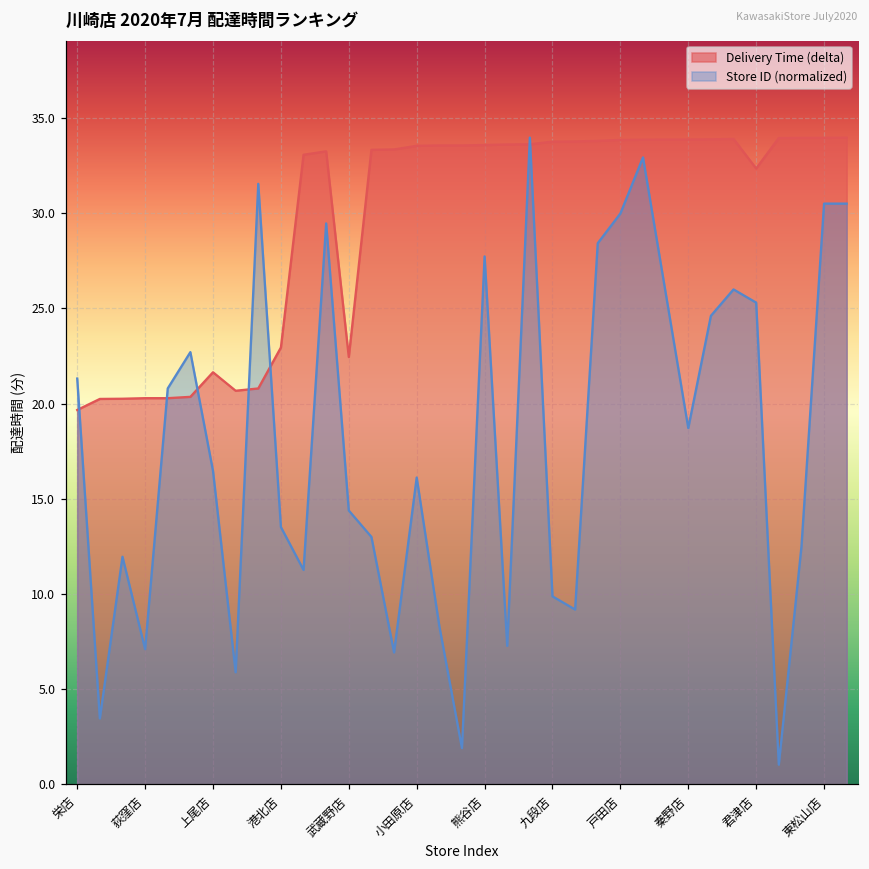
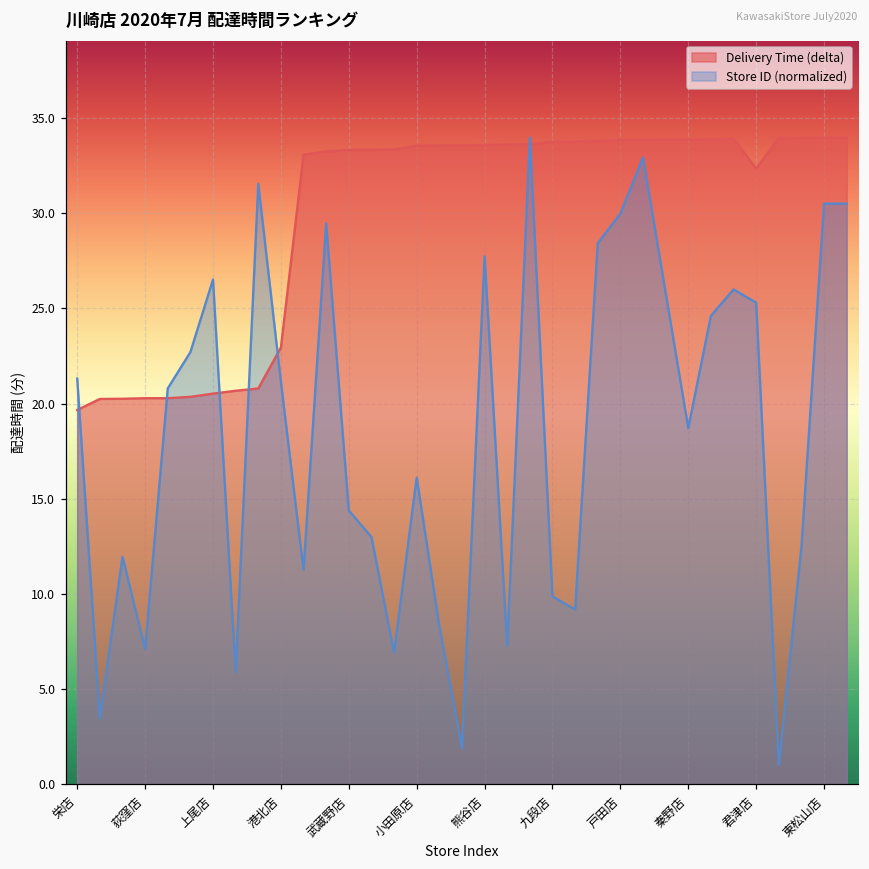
  {
    "Delivery Time (delta)": {
      "栄店": 19.7,
      "荻窪店": 20.3,
-     "上尾店": 21.6,
+     "上尾店": 20.5,
      "港北店": 22.9,
-     "武蔵野店": 22.4,
+     "武蔵野店": 33.3,
      "小田原店": 33.5,
      "熊谷店": 33.6,
      "九段店": 33.8,
      "戸田店": 33.8,
      "秦野店": 33.9,
      "君津店": 32.3
    },
    "Store ID (normalized)": {
      "栄店": 21.3,
      "荻窪店": 7.1,
-     "上尾店": 16.5,
-     "港北店": 13.5,
+     "上尾店": 26.5,
+     "港北店": 21.1,
      "武蔵野店": 14.4,
      "小田原店": 16.1,
      "熊谷店": 27.7,
      "九段店": 9.9,
      "戸田店": 30.0,
      "秦野店": 18.7,
      "君津店": 25.3
    }
  }
